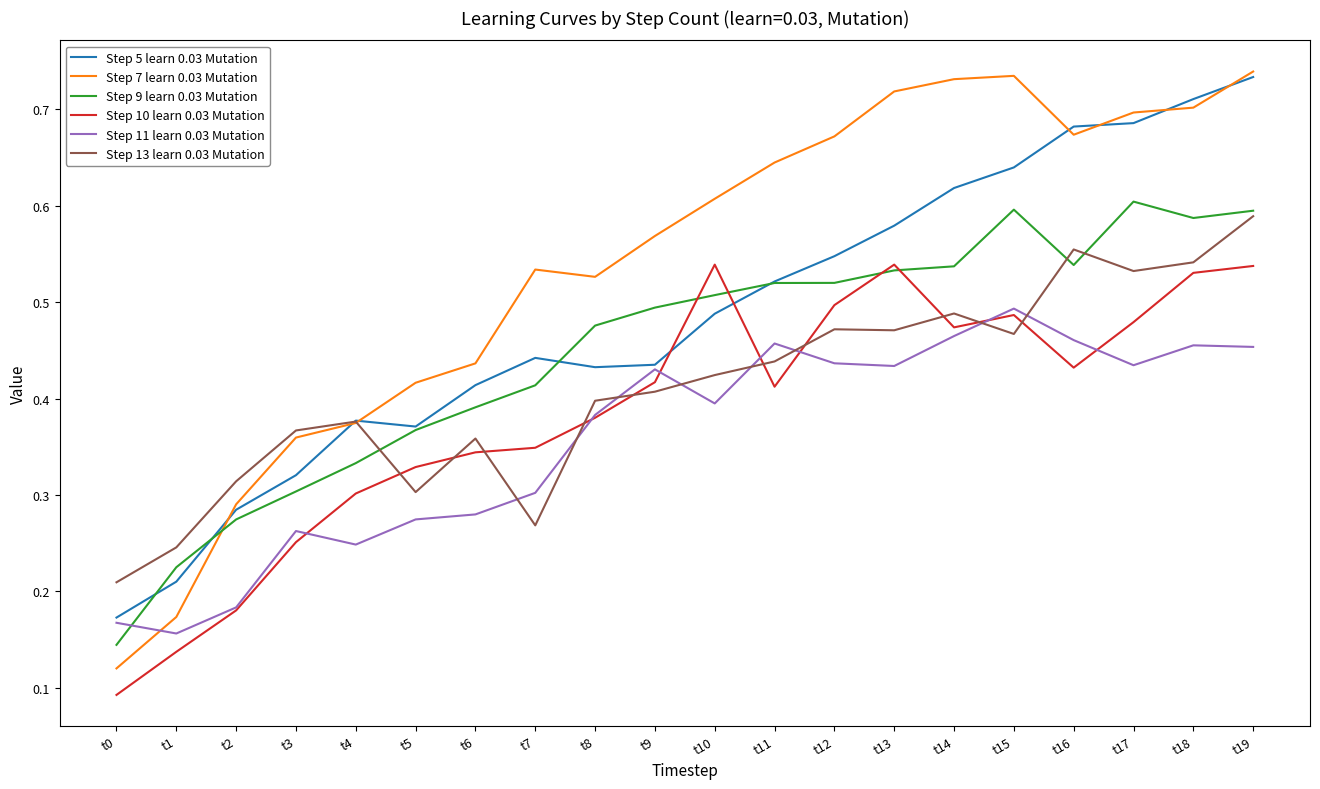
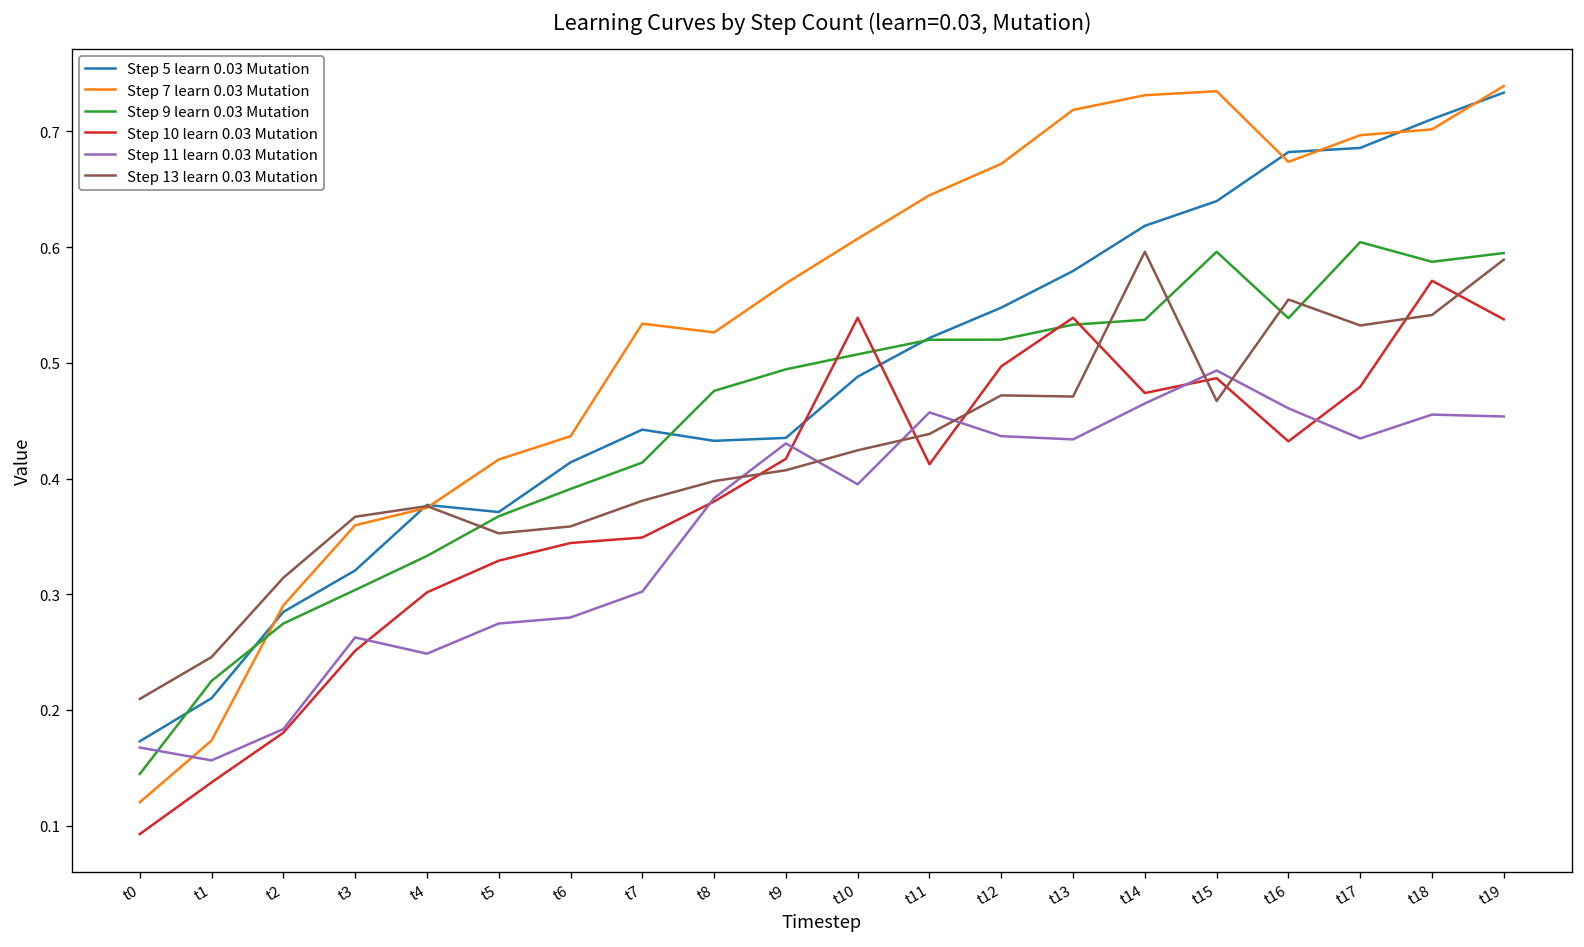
  {
    "Step 5 learn 0.03 Mutation": {
      "t0": 0.17,
      "t1": 0.21,
      "t2": 0.28,
      "t3": 0.32,
      "t5": 0.37,
      "t6": 0.41,
      "t7": 0.44,
      "t8": 0.43,
      "t9": 0.44,
      "t10": 0.49,
      "t12": 0.55,
      "t13": 0.58,
      "t14": 0.62,
      "t15": 0.64,
      "t16": 0.68,
      "t17": 0.69,
      "t18": 0.71,
      "t19": 0.73
    },
    "Step 7 learn 0.03 Mutation": {
      "t0": 0.12,
      "t1": 0.17,
      "t2": 0.29,
      "t3": 0.36,
      "t5": 0.42,
      "t6": 0.44,
      "t7": 0.53,
      "t8": 0.53,
      "t9": 0.57,
      "t10": 0.61,
      "t11": 0.64,
      "t12": 0.67,
      "t13": 0.72,
      "t14": 0.73,
      "t15": 0.73,
      "t16": 0.67,
      "t17": 0.70,
      "t18": 0.70,
      "t19": 0.74
    },
    "Step 9 learn 0.03 Mutation": {
      "t0": 0.14,
      "t1": 0.23,
      "t2": 0.27,
      "t3": 0.30,
      "t4": 0.33,
      "t5": 0.37,
      "t6": 0.39,
      "t7": 0.41,
      "t8": 0.48,
      "t9": 0.49,
      "t10": 0.51,
      "t12": 0.52,
      "t13": 0.53,
      "t14": 0.54,
      "t15": 0.60,
      "t16": 0.54,
      "t17": 0.60,
      "t18": 0.59,
      "t19": 0.59
    },
    "Step 10 learn 0.03 Mutation": {
      "t0": 0.09,
      "t1": 0.14,
      "t2": 0.18,
      "t3": 0.25,
      "t4": 0.30,
      "t5": 0.33,
      "t6": 0.34,
      "t7": 0.35,
      "t8": 0.38,
      "t9": 0.42,
      "t10": 0.54,
      "t11": 0.41,
      "t12": 0.50,
      "t13": 0.54,
      "t14": 0.47,
      "t15": 0.49,
      "t16": 0.43,
      "t17": 0.48,
-     "t18": 0.53,
+     "t18": 0.57,
      "t19": 0.54
    },
    "Step 11 learn 0.03 Mutation": {
      "t0": 0.17,
      "t1": 0.16,
      "t2": 0.18,
      "t3": 0.26,
      "t4": 0.25,
      "t5": 0.27,
      "t6": 0.28,
      "t7": 0.30,
      "t8": 0.38,
      "t9": 0.43,
      "t10": 0.39,
      "t11": 0.46,
      "t12": 0.44,
      "t13": 0.43,
      "t14": 0.46,
      "t15": 0.49,
      "t16": 0.46,
      "t17": 0.43,
      "t18": 0.46,
      "t19": 0.45
    },
    "Step 13 learn 0.03 Mutation": {
      "t0": 0.21,
      "t1": 0.25,
      "t2": 0.31,
      "t3": 0.37,
-     "t5": 0.30,
+     "t5": 0.35,
      "t6": 0.36,
-     "t7": 0.27,
+     "t7": 0.38,
      "t8": 0.40,
      "t9": 0.41,
      "t10": 0.42,
      "t11": 0.44,
      "t12": 0.47,
      "t13": 0.47,
-     "t14": 0.49,
+     "t14": 0.60,
      "t15": 0.47,
      "t16": 0.55,
      "t17": 0.53,
      "t18": 0.54,
      "t19": 0.59
    }
  }
